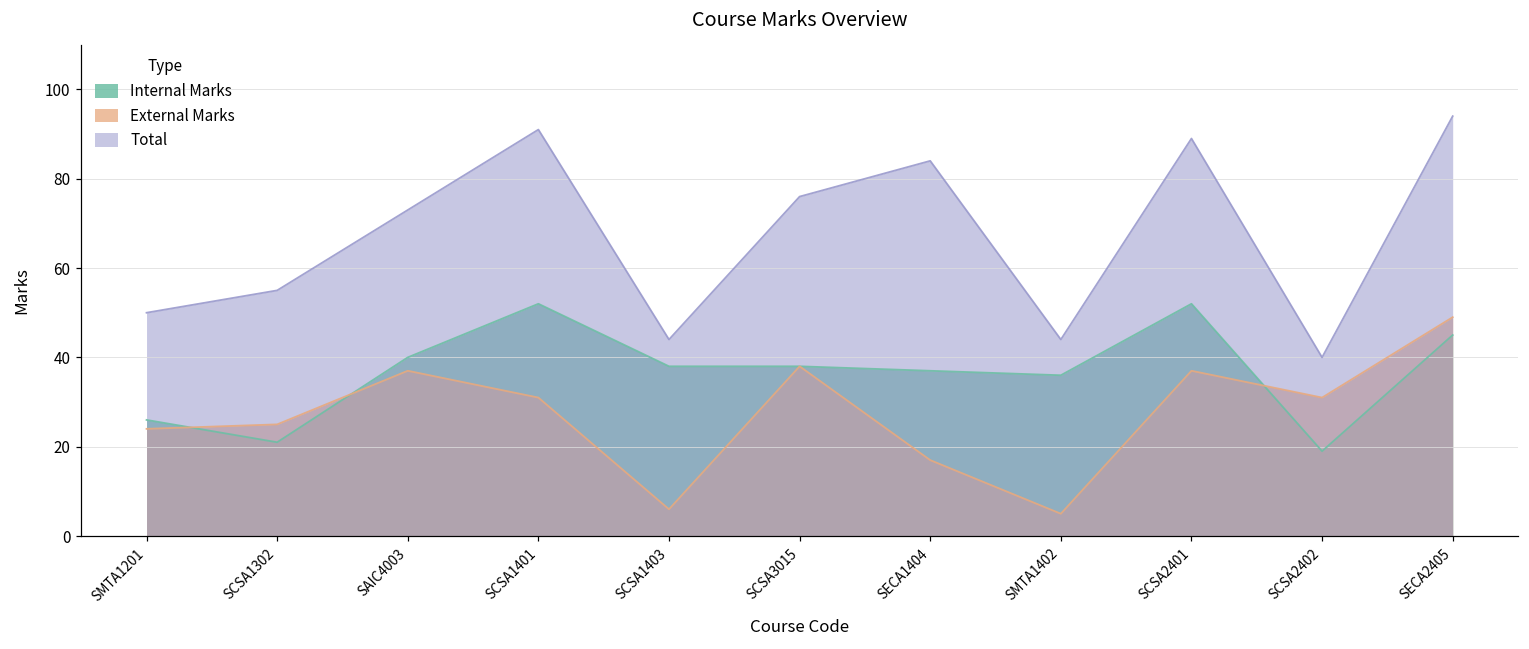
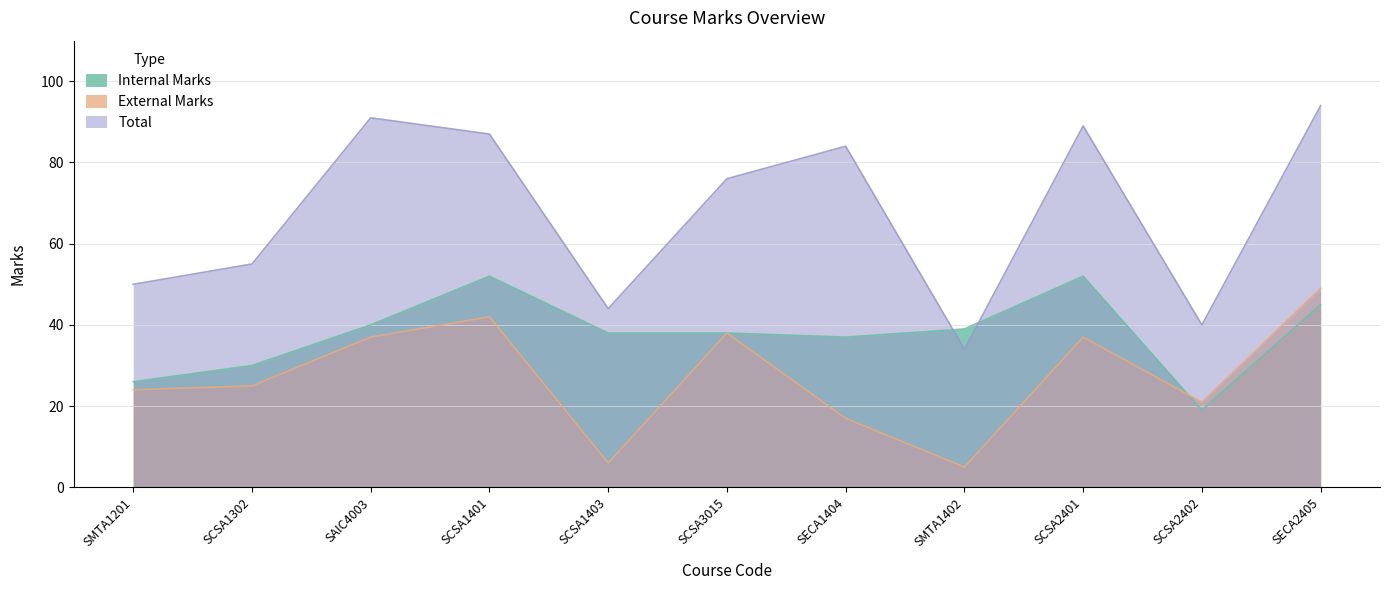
  {
    "Internal Marks": {
      "SMTA1201": 26,
-     "SCSA1302": 21,
+     "SCSA1302": 30,
      "SAIC4003": 40,
      "SCSA1401": 52,
      "SCSA1403": 38,
      "SECA1404": 37,
-     "SMTA1402": 36,
+     "SMTA1402": 39,
      "SCSA2401": 52,
      "SCSA2402": 19,
      "SECA2405": 45
    },
    "External Marks": {
      "SMTA1201": 24,
      "SCSA1302": 25,
      "SAIC4003": 37,
-     "SCSA1401": 31,
+     "SCSA1401": 42,
      "SCSA1403": 6,
      "SECA1404": 17,
      "SMTA1402": 5,
      "SCSA2401": 37,
-     "SCSA2402": 31,
+     "SCSA2402": 21,
      "SECA2405": 49
    },
    "Total": {
      "SMTA1201": 50,
      "SCSA1302": 55,
-     "SAIC4003": 73,
-     "SCSA1401": 91,
+     "SAIC4003": 91,
+     "SCSA1401": 87,
      "SCSA1403": 44,
      "SCSA3015": 76,
      "SECA1404": 84,
-     "SMTA1402": 44,
+     "SMTA1402": 34,
      "SCSA2401": 89,
      "SCSA2402": 40,
      "SECA2405": 94
    }
  }
